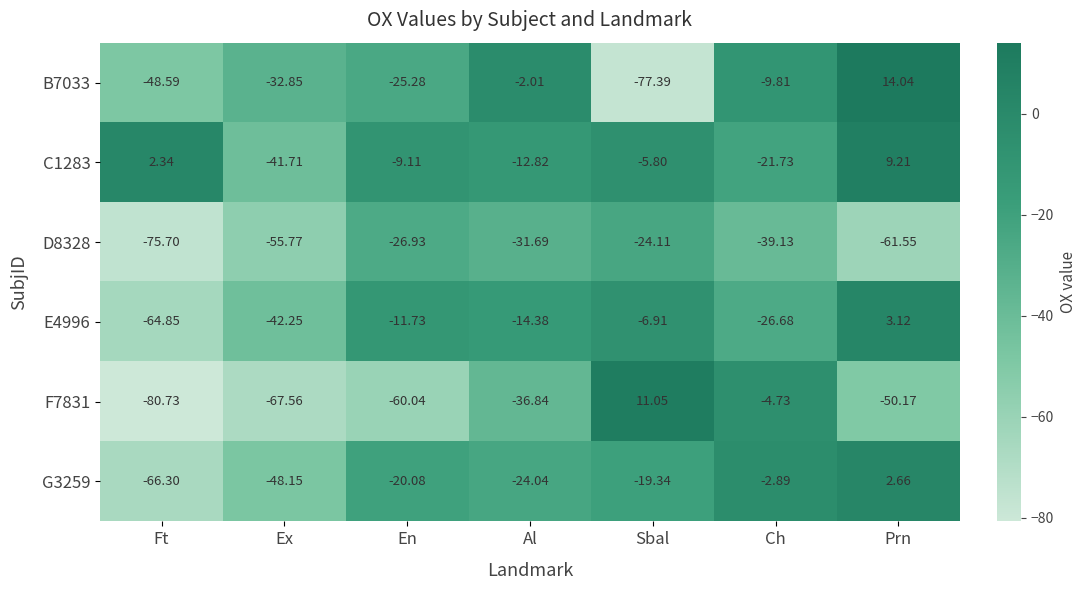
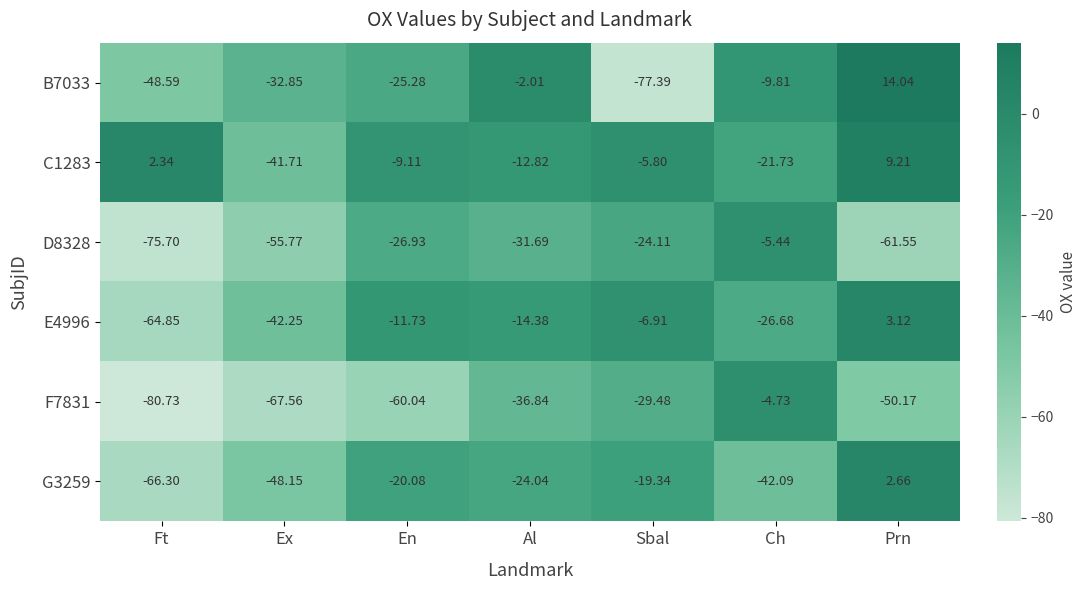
  {
    "B7033": {
      "Ft": -48.59,
      "Ex": -32.85,
      "En": -25.28,
      "Al": -2.01,
      "Sbal": -77.39,
      "Ch": -9.81,
      "Prn": 14.04
    },
    "C1283": {
      "Ft": 2.34,
      "Ex": -41.71,
      "En": -9.11,
      "Al": -12.82,
      "Sbal": -5.80,
      "Ch": -21.73,
      "Prn": 9.21
    },
    "D8328": {
      "Ft": -75.70,
      "Ex": -55.77,
      "En": -26.93,
      "Al": -31.69,
      "Sbal": -24.11,
-     "Ch": -39.13,
+     "Ch": -5.44,
      "Prn": -61.55
    },
    "E4996": {
      "Ft": -64.85,
      "Ex": -42.25,
      "En": -11.73,
      "Al": -14.38,
      "Sbal": -6.91,
      "Ch": -26.68,
      "Prn": 3.12
    },
    "F7831": {
      "Ft": -80.73,
      "Ex": -67.56,
      "En": -60.04,
      "Al": -36.84,
-     "Sbal": 11.05,
+     "Sbal": -29.48,
      "Ch": -4.73,
      "Prn": -50.17
    },
    "G3259": {
      "Ft": -66.30,
      "Ex": -48.15,
      "En": -20.08,
      "Al": -24.04,
      "Sbal": -19.34,
-     "Ch": -2.89,
+     "Ch": -42.09,
      "Prn": 2.66
    }
  }
